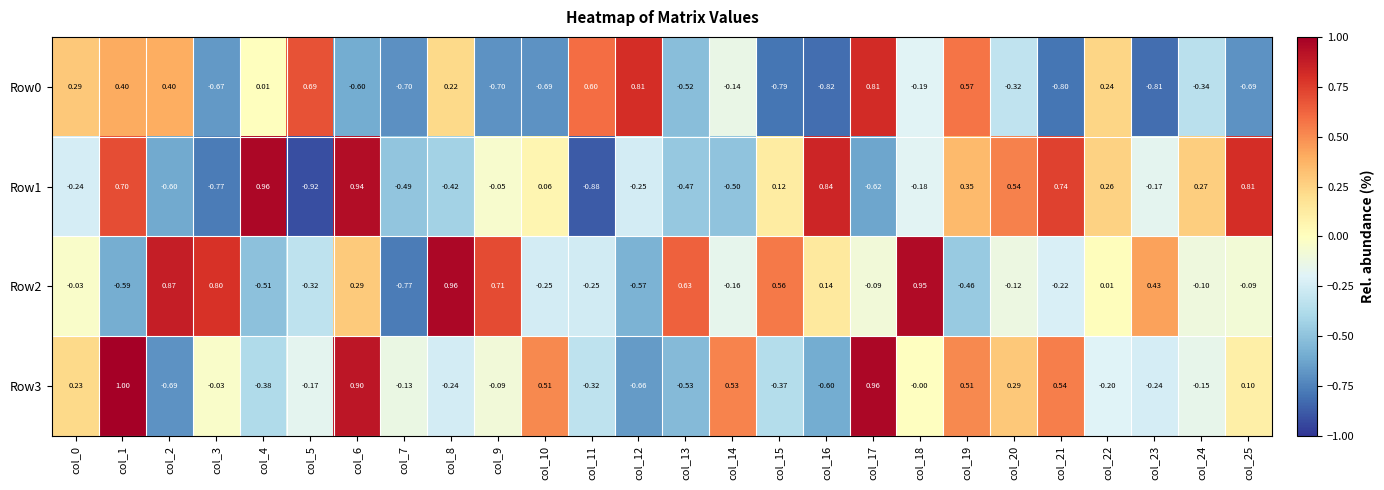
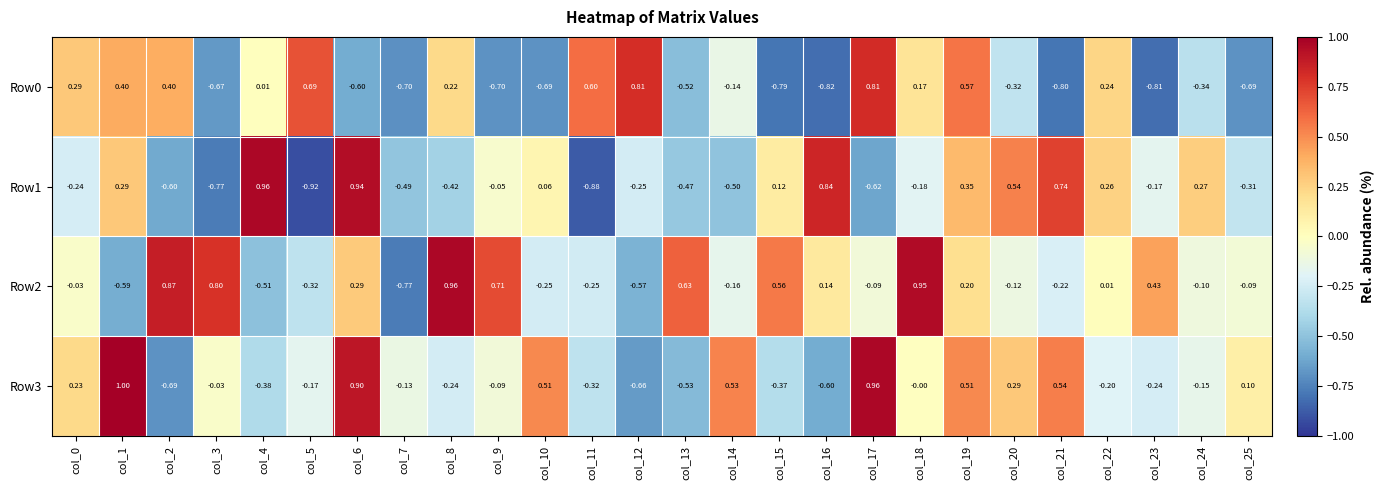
  {
    "Row0": {
      "col_0": 0.29,
      "col_1": 0.40,
      "col_2": 0.40,
      "col_3": -0.67,
      "col_4": 0.01,
      "col_5": 0.69,
      "col_6": -0.60,
      "col_7": -0.70,
      "col_8": 0.22,
      "col_9": -0.70,
      "col_10": -0.69,
      "col_11": 0.60,
      "col_12": 0.81,
      "col_13": -0.52,
      "col_14": -0.14,
      "col_15": -0.79,
      "col_16": -0.82,
      "col_17": 0.81,
-     "col_18": -0.19,
+     "col_18": 0.17,
      "col_19": 0.57,
      "col_20": -0.32,
      "col_21": -0.80,
      "col_22": 0.24,
      "col_23": -0.81,
      "col_24": -0.34,
      "col_25": -0.69
    },
    "Row1": {
      "col_0": -0.24,
-     "col_1": 0.70,
+     "col_1": 0.29,
      "col_2": -0.60,
      "col_3": -0.77,
      "col_4": 0.96,
      "col_5": -0.92,
      "col_6": 0.94,
      "col_7": -0.49,
      "col_8": -0.42,
      "col_9": -0.05,
      "col_10": 0.06,
      "col_11": -0.88,
      "col_12": -0.25,
      "col_13": -0.47,
      "col_14": -0.50,
      "col_15": 0.12,
      "col_16": 0.84,
      "col_17": -0.62,
      "col_18": -0.18,
      "col_19": 0.35,
      "col_20": 0.54,
      "col_21": 0.74,
      "col_22": 0.26,
      "col_23": -0.17,
      "col_24": 0.27,
-     "col_25": 0.81
+     "col_25": -0.31
    },
    "Row2": {
      "col_0": -0.03,
      "col_1": -0.59,
      "col_2": 0.87,
      "col_3": 0.80,
      "col_4": -0.51,
      "col_5": -0.32,
      "col_6": 0.29,
      "col_7": -0.77,
      "col_8": 0.96,
      "col_9": 0.71,
      "col_10": -0.25,
      "col_11": -0.25,
      "col_12": -0.57,
      "col_13": 0.63,
      "col_14": -0.16,
      "col_15": 0.56,
      "col_16": 0.14,
      "col_17": -0.09,
      "col_18": 0.95,
-     "col_19": -0.46,
+     "col_19": 0.20,
      "col_20": -0.12,
      "col_21": -0.22,
      "col_22": 0.01,
      "col_23": 0.43,
      "col_24": -0.10,
      "col_25": -0.09
    },
    "Row3": {
      "col_0": 0.23,
      "col_1": 1.00,
      "col_2": -0.69,
      "col_3": -0.03,
      "col_4": -0.38,
      "col_5": -0.17,
      "col_6": 0.90,
      "col_7": -0.13,
      "col_8": -0.24,
      "col_9": -0.09,
      "col_10": 0.51,
      "col_11": -0.32,
      "col_12": -0.66,
      "col_13": -0.53,
      "col_14": 0.53,
      "col_15": -0.37,
      "col_16": -0.60,
      "col_17": 0.96,
      "col_18": -0.00,
      "col_19": 0.51,
      "col_20": 0.29,
      "col_21": 0.54,
      "col_22": -0.20,
      "col_23": -0.24,
      "col_24": -0.15,
      "col_25": 0.10
    }
  }
